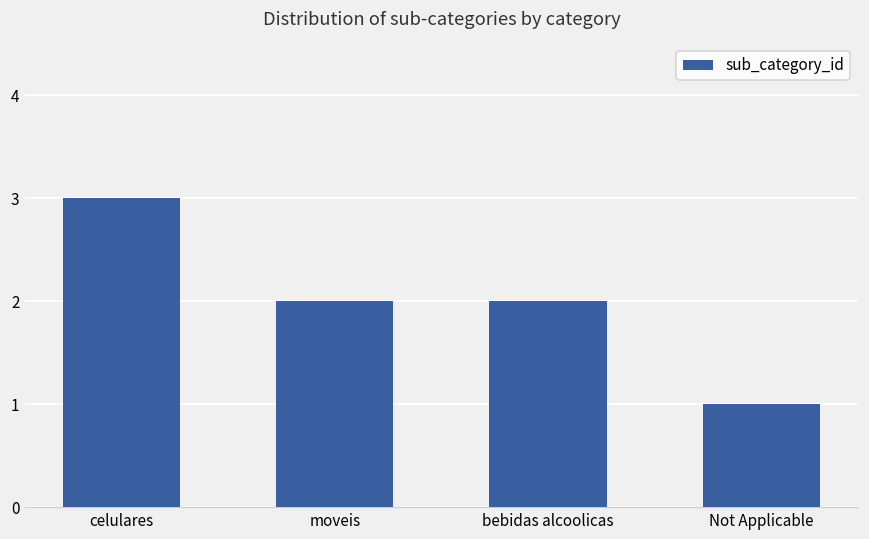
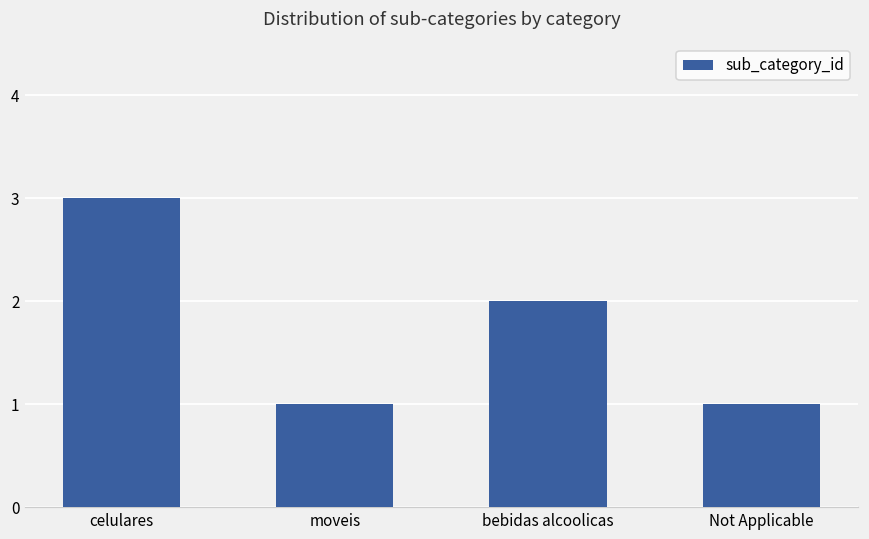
  {
    "celulares": 3,
-   "moveis": 2,
+   "moveis": 1,
    "bebidas alcoolicas": 2,
    "Not Applicable": 1
  }
